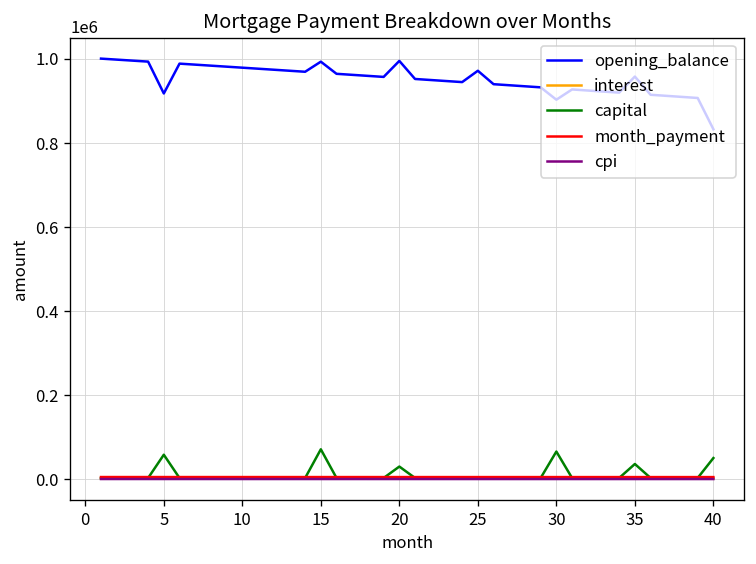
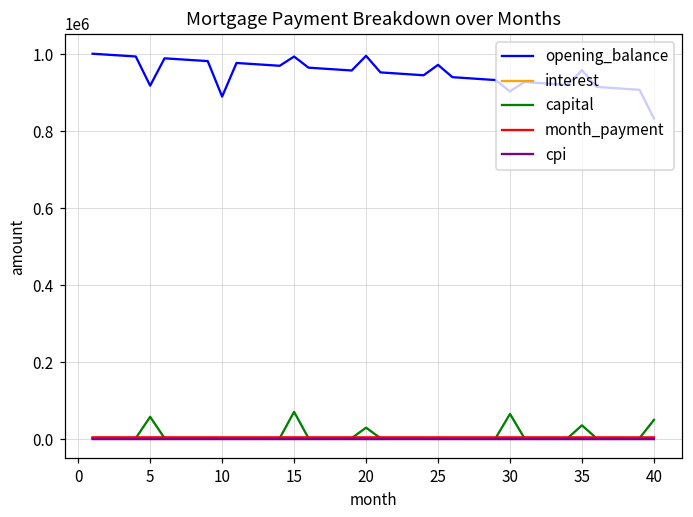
  {
    "opening_balance": {
      "5": 920000,
-     "10": 980000,
+     "10": 890000,
      "15": 990000,
      "20": 1000000,
      "25": 970000
    },
    "capital": {
      "5": 60000,
      "15": 70000,
      "20": 30000,
      "30": 70000,
      "35": 40000,
      "40": 50000
    }
  }
